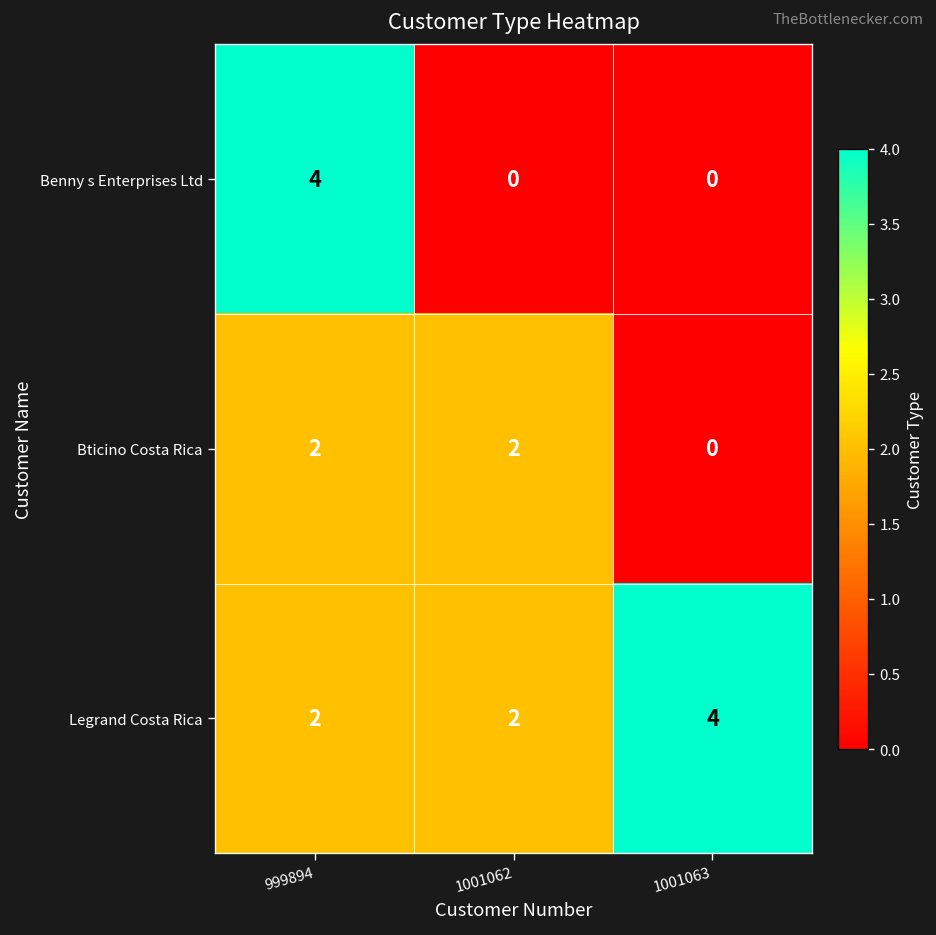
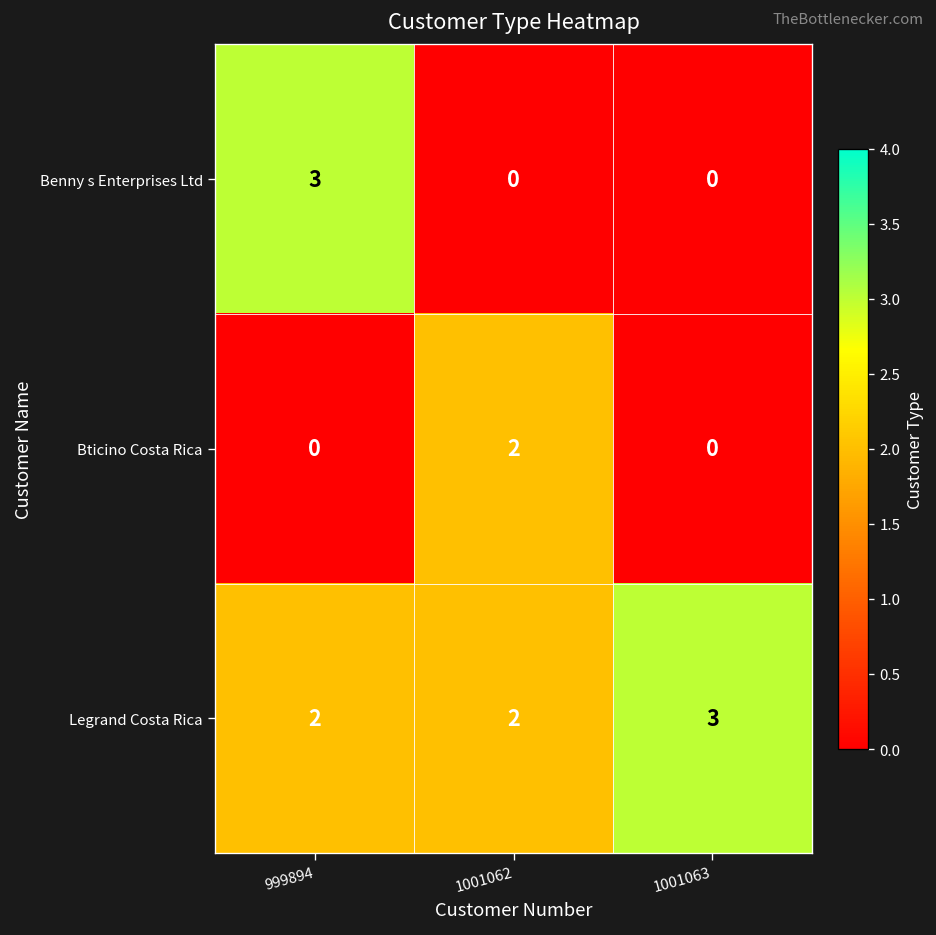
  {
    "Benny s Enterprises Ltd": {
-     "999894": 4,
+     "999894": 3,
      "1001062": 0,
      "1001063": 0
    },
    "Bticino Costa Rica": {
-     "999894": 2,
+     "999894": 0,
      "1001062": 2,
      "1001063": 0
    },
    "Legrand Costa Rica": {
      "999894": 2,
      "1001062": 2,
-     "1001063": 4
+     "1001063": 3
    }
  }
